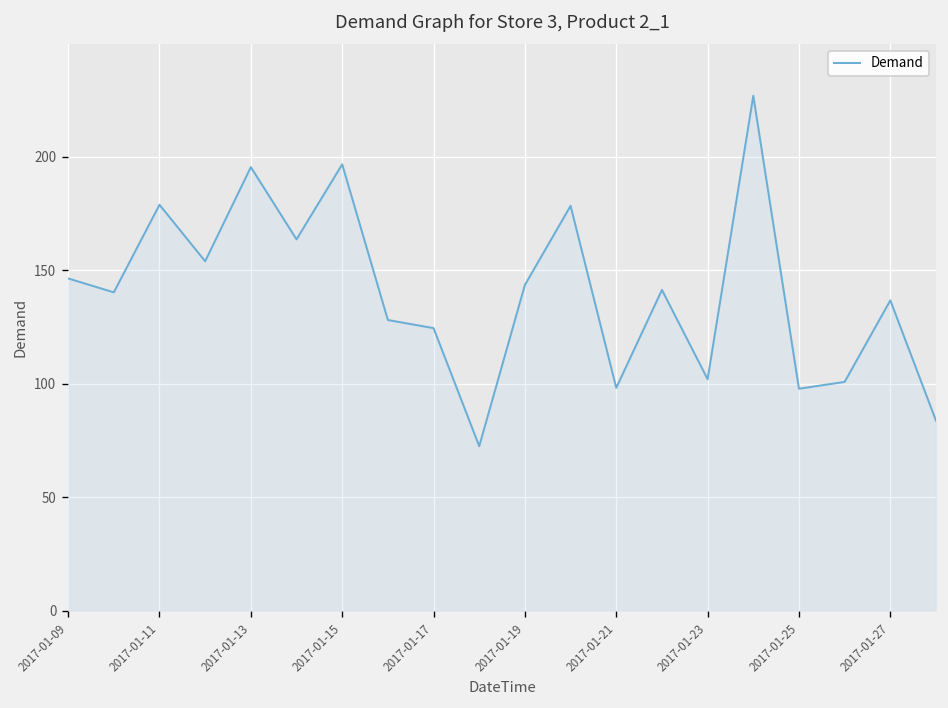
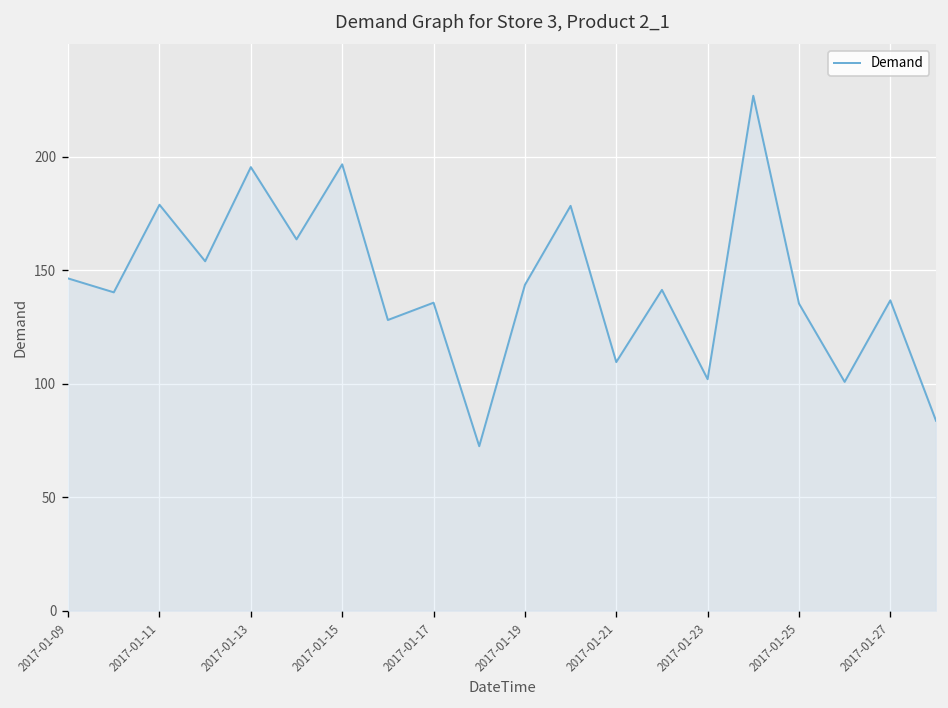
  {
    "2017-01-09": 146,
    "2017-01-11": 179,
    "2017-01-13": 195,
    "2017-01-15": 197,
-   "2017-01-17": 125,
+   "2017-01-17": 136,
    "2017-01-19": 144,
-   "2017-01-21": 98,
+   "2017-01-21": 110,
    "2017-01-23": 102,
-   "2017-01-25": 98,
+   "2017-01-25": 135,
    "2017-01-27": 137
  }
